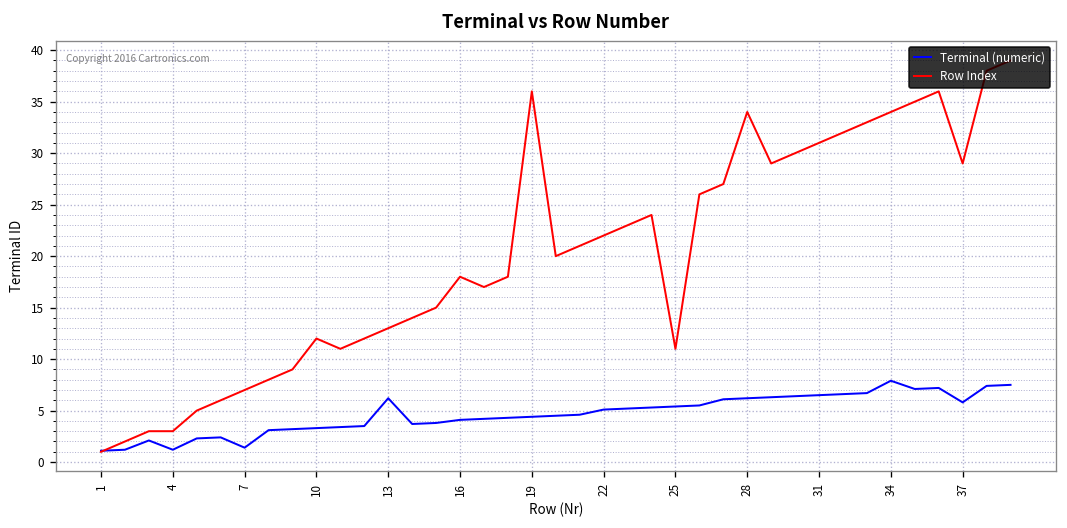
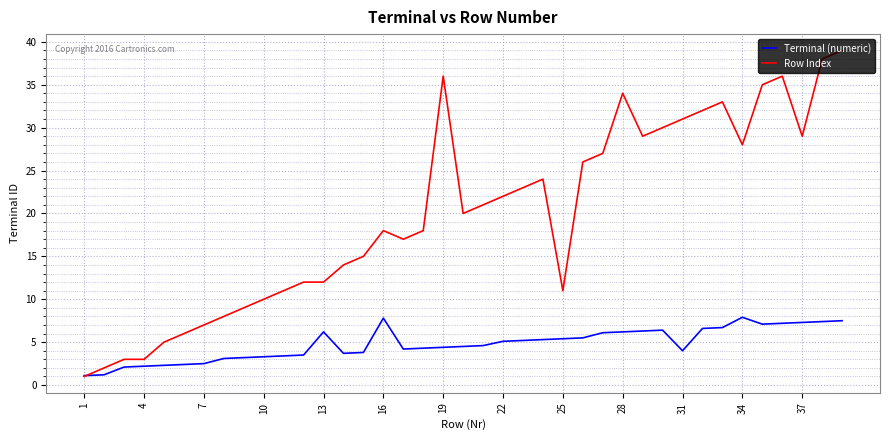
  {
    "Terminal (numeric)": {
-     "4": 1,
-     "7": 1,
+     "4": 2,
+     "7": 3,
      "10": 3,
      "13": 6,
-     "16": 4,
+     "16": 8,
      "19": 4,
      "22": 5,
      "25": 5,
      "28": 6,
-     "31": 7,
+     "31": 4,
      "34": 8,
-     "37": 6
+     "37": 7
    },
    "Row Index": {
      "4": 3,
      "7": 7,
-     "10": 12,
-     "13": 13,
+     "10": 10,
+     "13": 12,
      "16": 18,
      "19": 36,
      "22": 22,
      "25": 11,
      "28": 34,
      "31": 31,
-     "34": 34,
+     "34": 28,
      "37": 29
    }
  }
